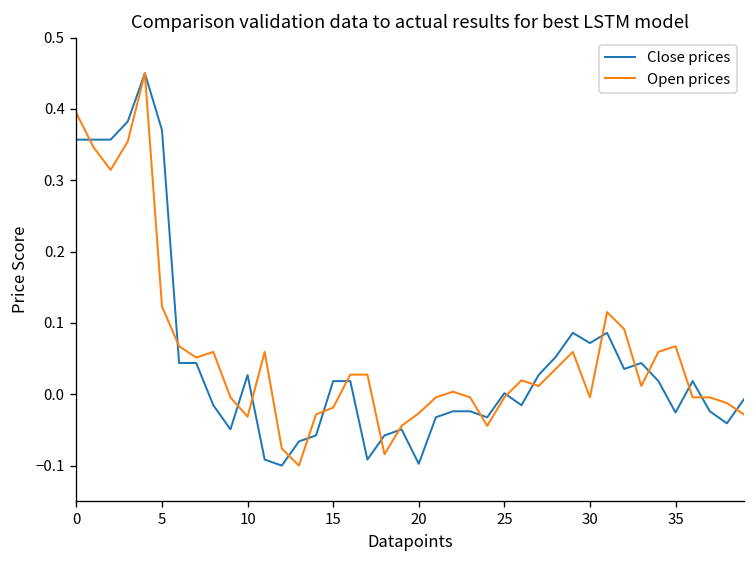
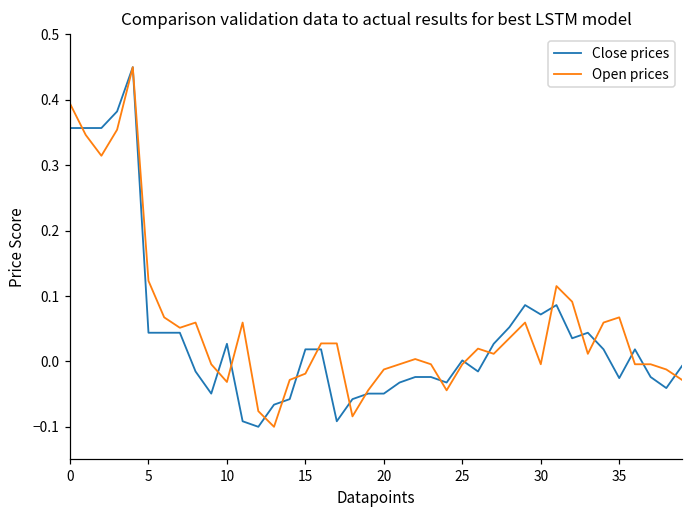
  {
    "Close prices": {
      "0": 0.36,
-     "5": 0.37,
+     "5": 0.04,
      "10": 0.03,
      "15": 0.02,
-     "20": -0.10,
+     "20": -0.05,
      "25": 0.00,
      "30": 0.07,
      "35": -0.03
    },
    "Open prices": {
      "0": 0.39,
      "5": 0.12,
      "10": -0.03,
      "15": -0.02,
-     "20": -0.03,
+     "20": -0.01,
      "25": 0.00,
      "30": 0.00,
      "35": 0.07
    }
  }
